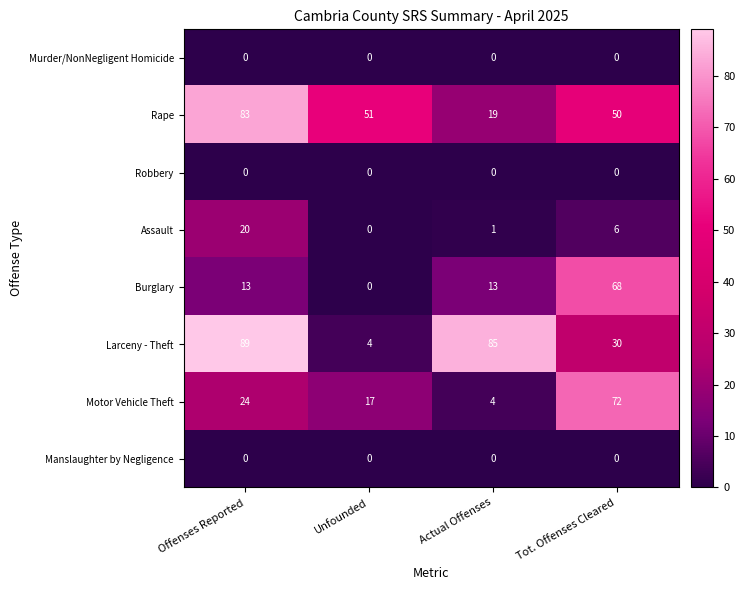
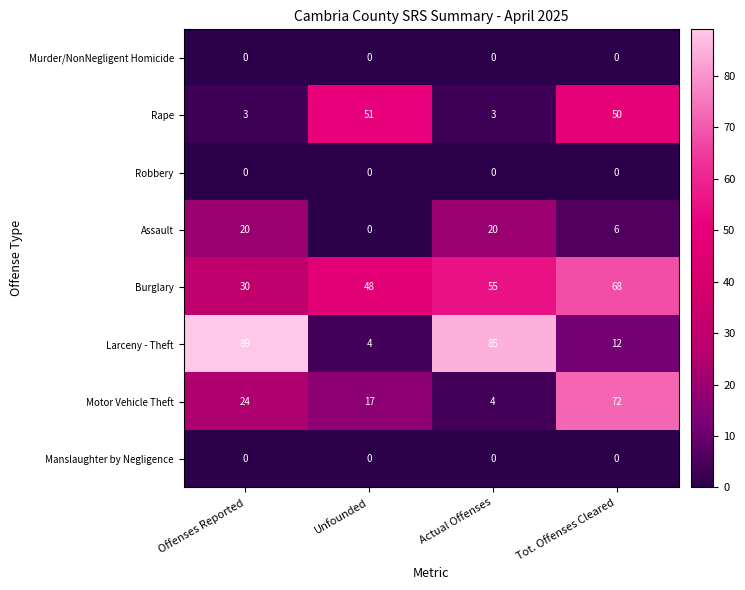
  {
    "Murder/NonNegligent Homicide": {
      "Offenses Reported": 0,
      "Unfounded": 0,
      "Actual Offenses": 0,
      "Tot. Offenses Cleared": 0
    },
    "Rape": {
-     "Offenses Reported": 83,
+     "Offenses Reported": 3,
      "Unfounded": 51,
-     "Actual Offenses": 19,
+     "Actual Offenses": 3,
      "Tot. Offenses Cleared": 50
    },
    "Robbery": {
      "Offenses Reported": 0,
      "Unfounded": 0,
      "Actual Offenses": 0,
      "Tot. Offenses Cleared": 0
    },
    "Assault": {
      "Offenses Reported": 20,
      "Unfounded": 0,
-     "Actual Offenses": 1,
+     "Actual Offenses": 20,
      "Tot. Offenses Cleared": 6
    },
    "Burglary": {
-     "Offenses Reported": 13,
-     "Unfounded": 0,
-     "Actual Offenses": 13,
+     "Offenses Reported": 30,
+     "Unfounded": 48,
+     "Actual Offenses": 55,
      "Tot. Offenses Cleared": 68
    },
    "Larceny - Theft": {
      "Offenses Reported": 89,
      "Unfounded": 4,
      "Actual Offenses": 85,
-     "Tot. Offenses Cleared": 30
+     "Tot. Offenses Cleared": 12
    },
    "Motor Vehicle Theft": {
      "Offenses Reported": 24,
      "Unfounded": 17,
      "Actual Offenses": 4,
      "Tot. Offenses Cleared": 72
    },
    "Manslaughter by Negligence": {
      "Offenses Reported": 0,
      "Unfounded": 0,
      "Actual Offenses": 0,
      "Tot. Offenses Cleared": 0
    }
  }
